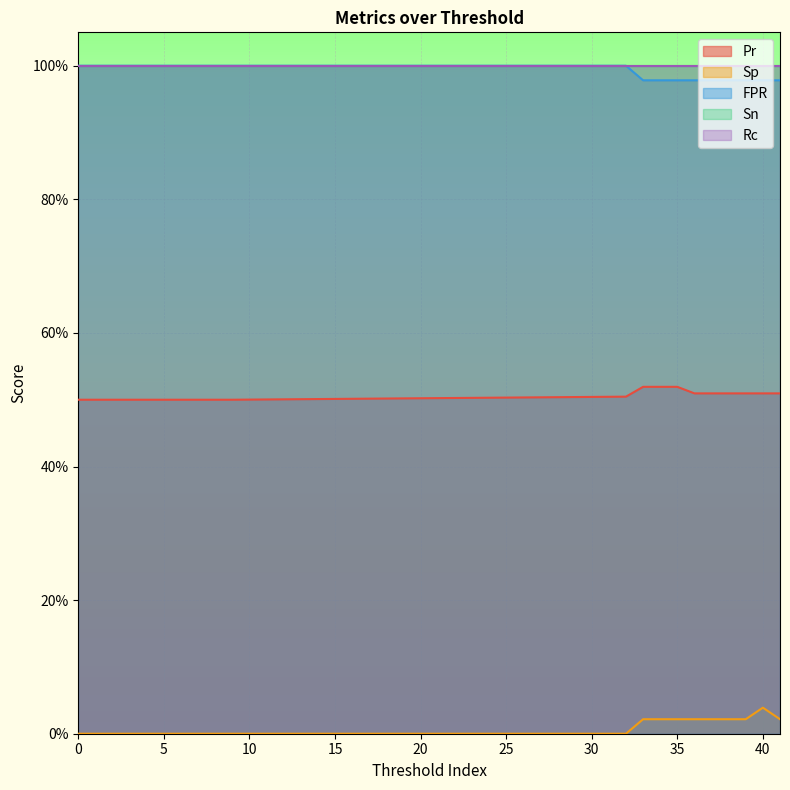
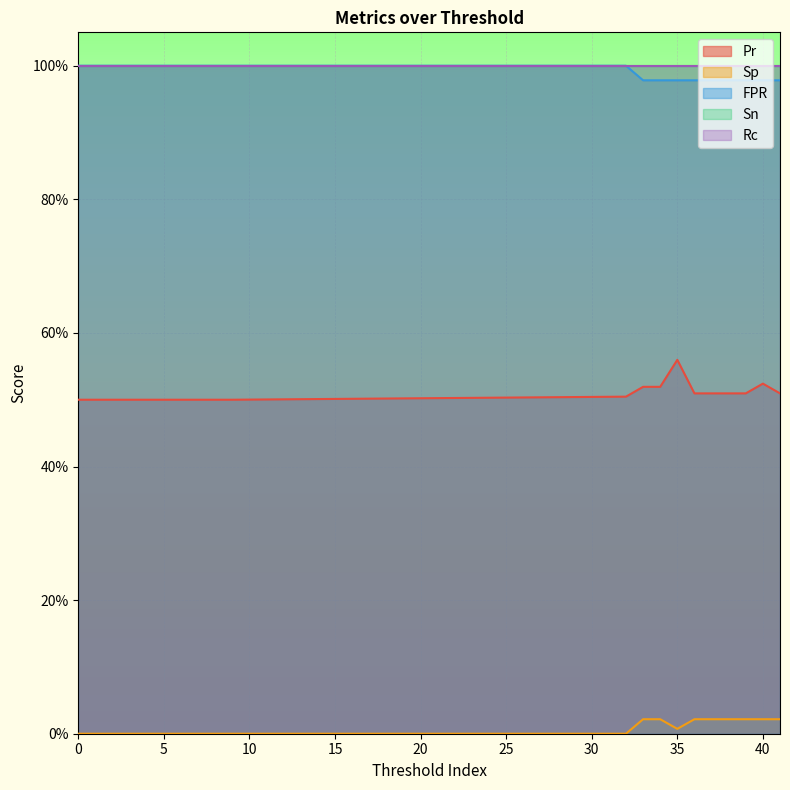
  {
    "Pr": {
      "0": "50%",
      "5": "50%",
-     "35": "52%",
-     "40": "51%"
+     "35": "56%",
+     "40": "52%"
    },
    "Sp": {
      "0": "0%",
      "5": "0%",
-     "35": "2%",
-     "40": "4%"
+     "35": "1%",
+     "40": "2%"
    },
    "FPR": {
      "35": "98%"
    },
    "Rc": {
      "35": "100%"
    }
  }
